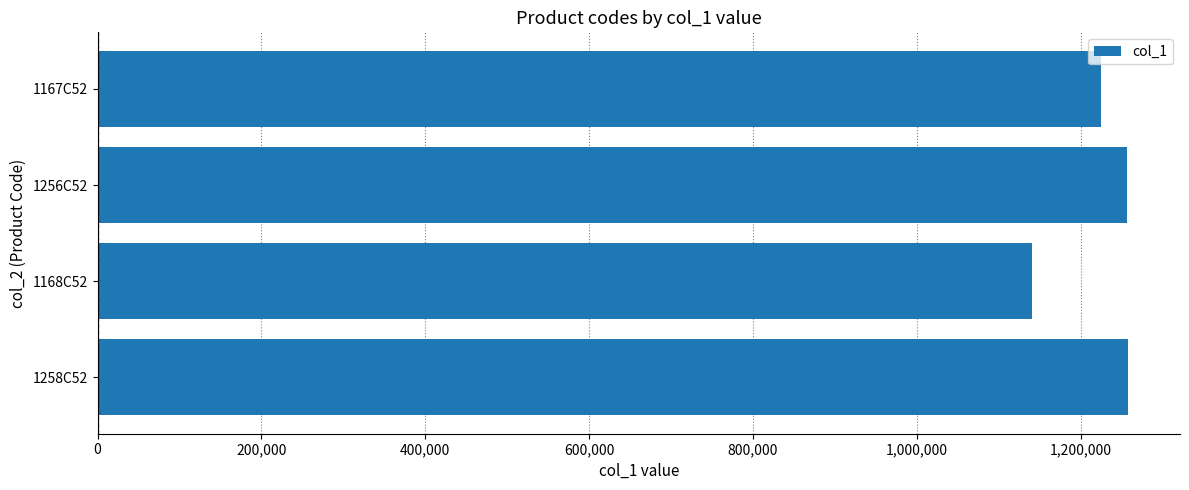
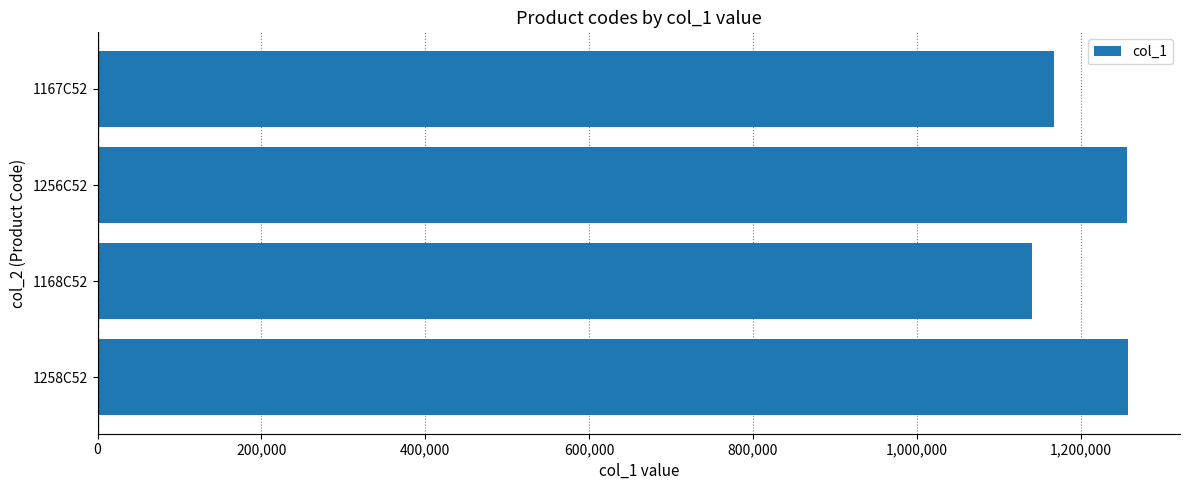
  {
-   "1167C52": "1,220,000",
+   "1167C52": "1,170,000",
    "1256C52": "1,260,000",
    "1168C52": "1,140,000",
    "1258C52": "1,260,000"
  }
